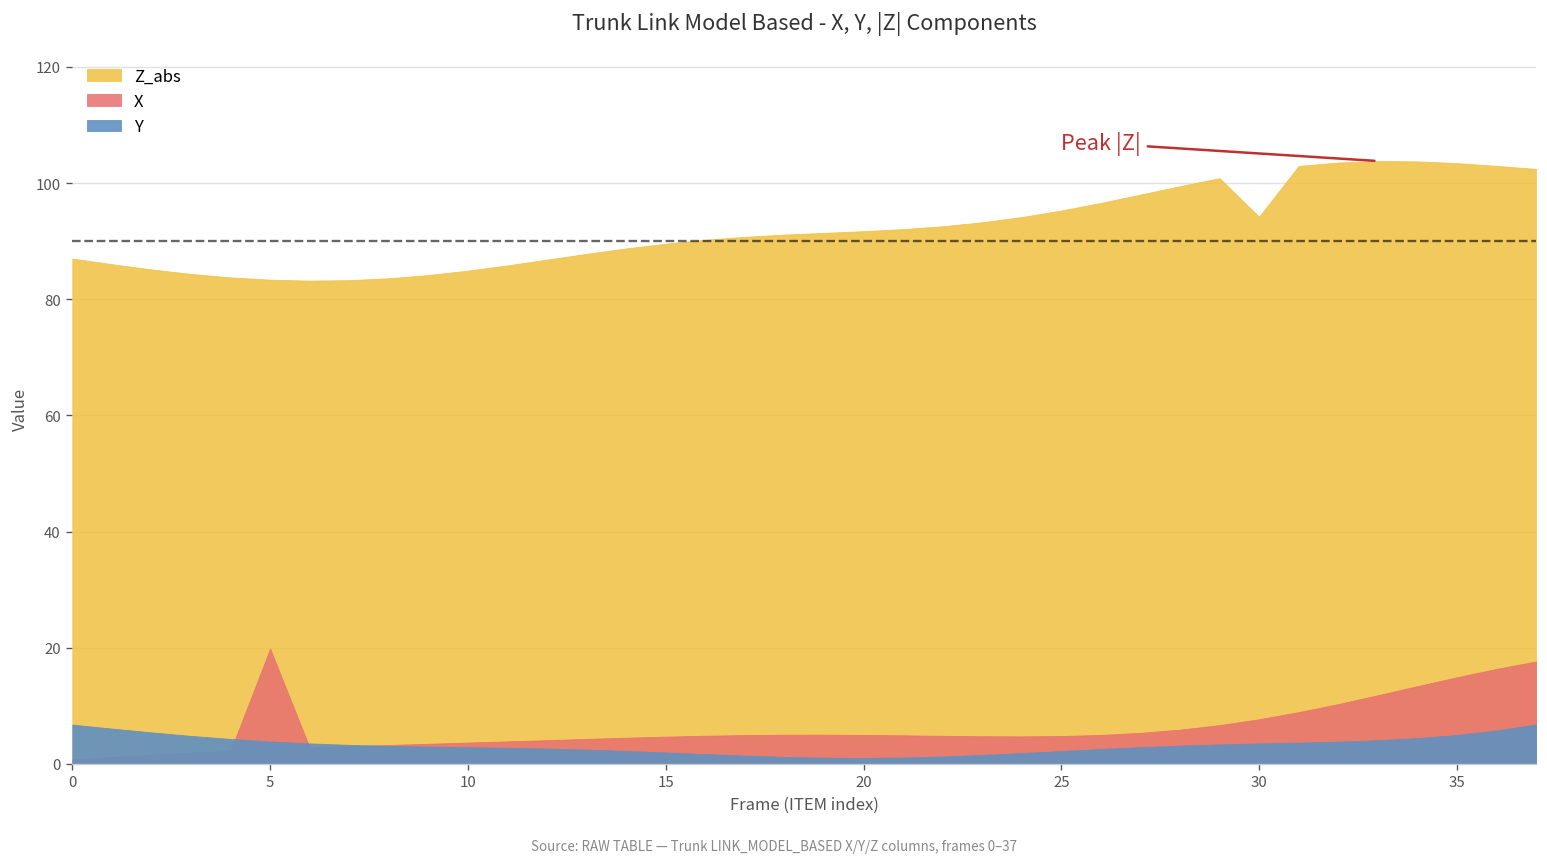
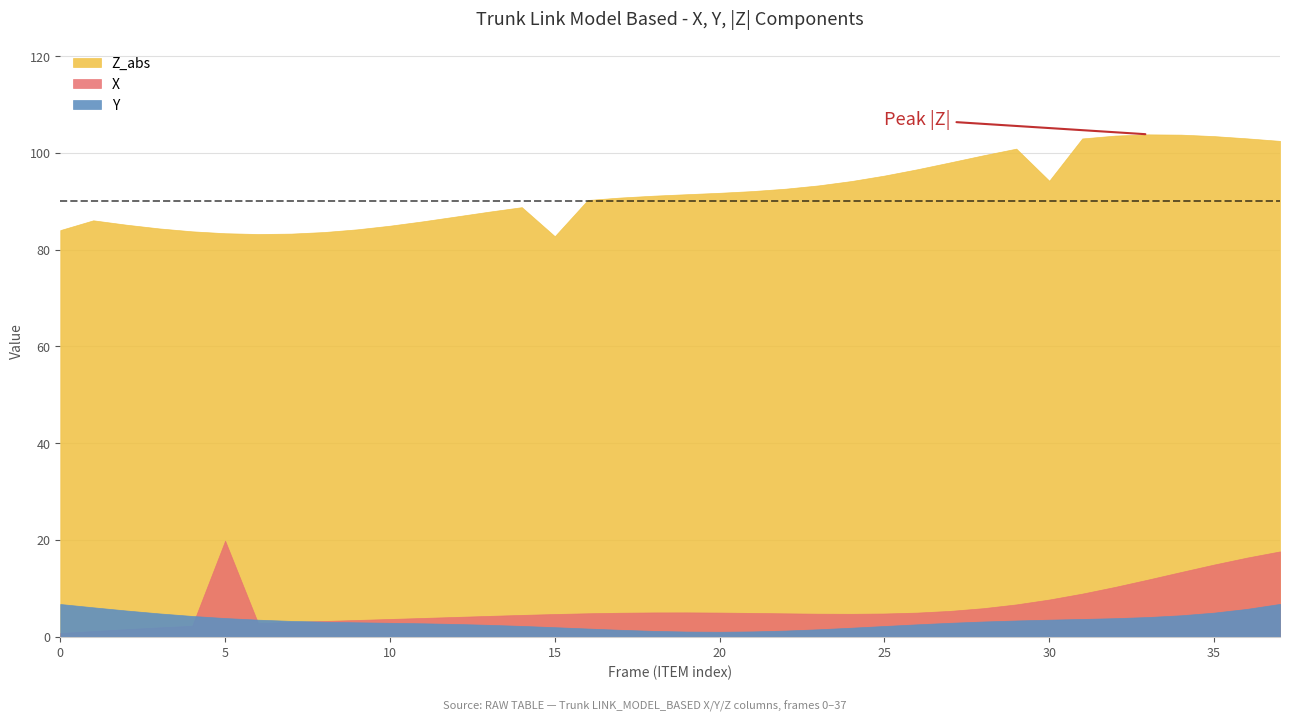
  {
    "Z_abs": {
-     "0": 87,
+     "0": 84,
      "5": 83,
      "10": 85,
-     "15": 90,
+     "15": 83,
      "20": 92,
      "25": 95,
      "30": 94,
      "35": 103
    },
    "X": {
      "0": 1,
      "5": 20,
      "10": 4,
      "15": 5,
      "20": 5,
      "25": 5,
      "30": 8,
      "35": 15
    },
    "Y": {
      "0": 7,
      "5": 4,
      "10": 3,
      "15": 2,
      "20": 1,
      "25": 2,
      "30": 4,
      "35": 5
    }
  }
